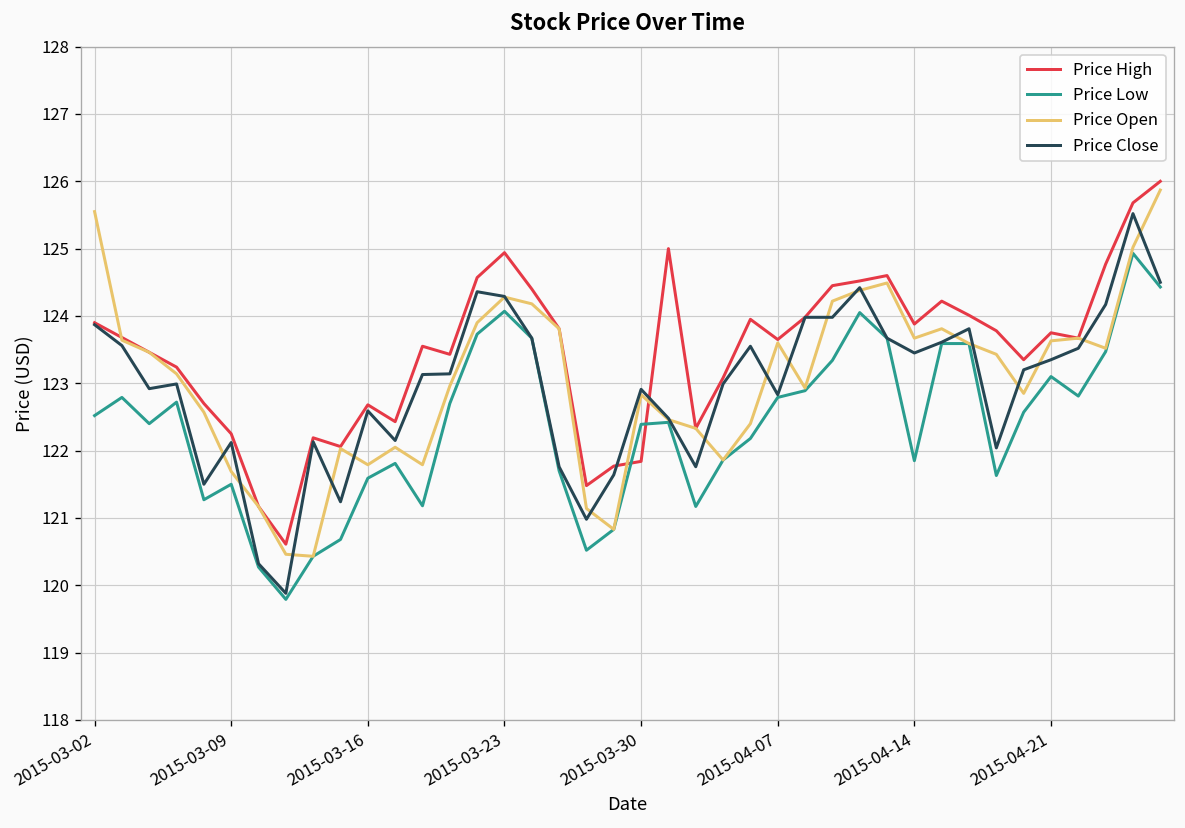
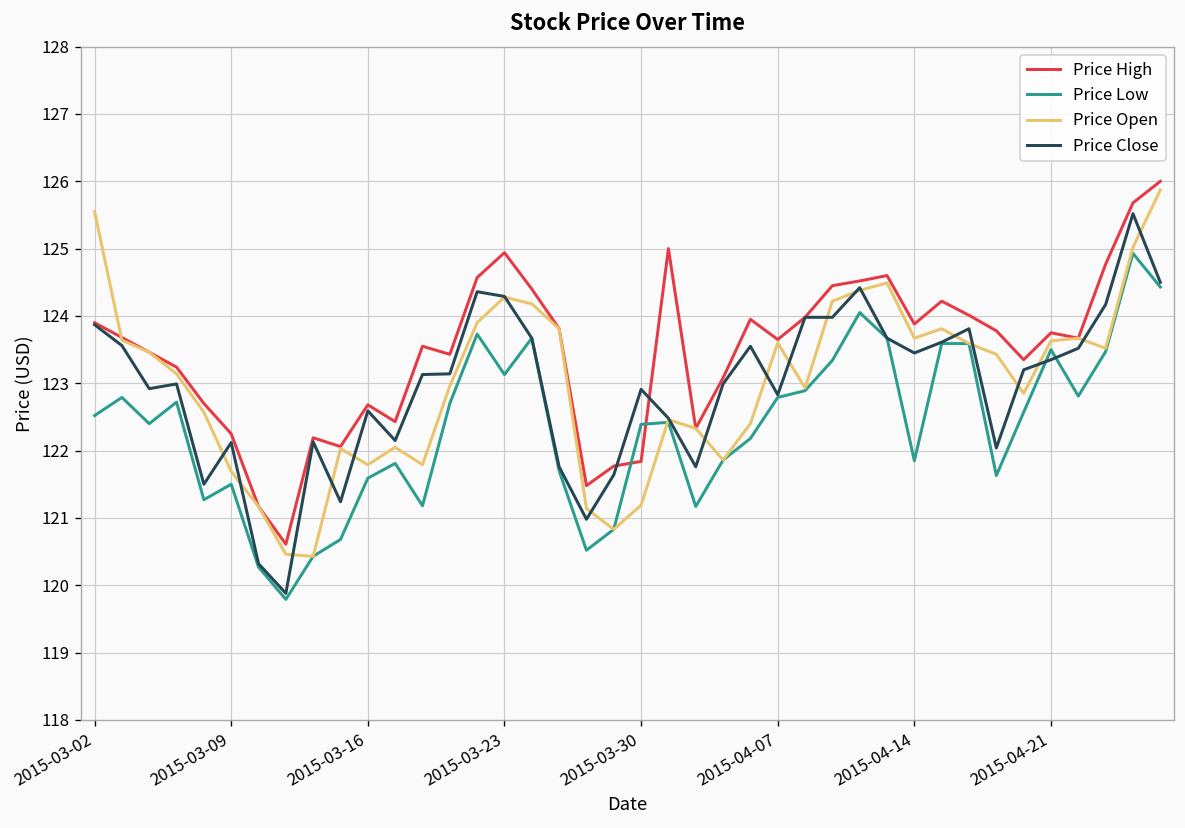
  {
    "Price High": {
      "2015-03-09": 122.3,
      "2015-03-16": 122.7,
      "2015-03-23": 124.9,
      "2015-03-30": 121.8,
      "2015-04-07": 123.7,
      "2015-04-14": 123.9,
      "2015-04-21": 123.8
    },
    "Price Low": {
      "2015-03-02": 122.5,
      "2015-03-09": 121.5,
      "2015-03-16": 121.6,
-     "2015-03-23": 124.1,
+     "2015-03-23": 123.1,
      "2015-03-30": 122.4,
      "2015-04-14": 121.9,
-     "2015-04-21": 123.1
+     "2015-04-21": 123.5
    },
    "Price Open": {
      "2015-03-02": 125.6,
      "2015-03-09": 121.7,
      "2015-03-16": 121.8,
-     "2015-03-30": 122.8,
+     "2015-03-30": 121.2,
      "2015-04-07": 123.6,
      "2015-04-14": 123.7,
      "2015-04-21": 123.6
    },
    "Price Close": {
      "2015-03-09": 122.1,
      "2015-03-16": 122.6,
      "2015-03-30": 122.9,
      "2015-04-14": 123.5,
      "2015-04-21": 123.4
    }
  }
